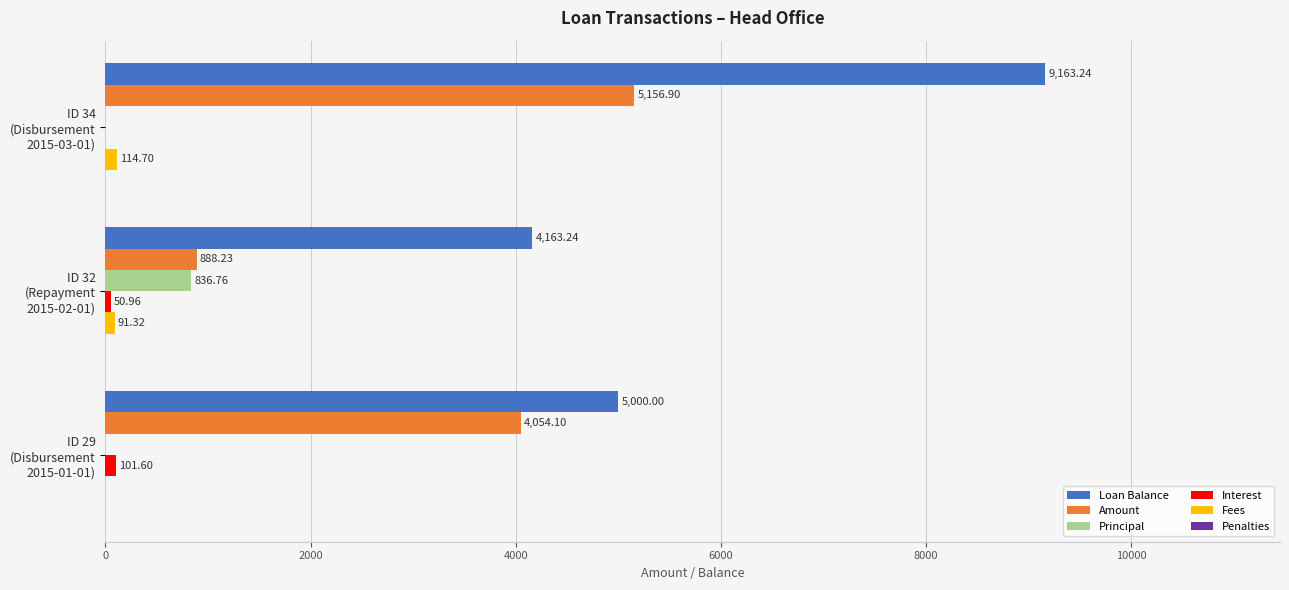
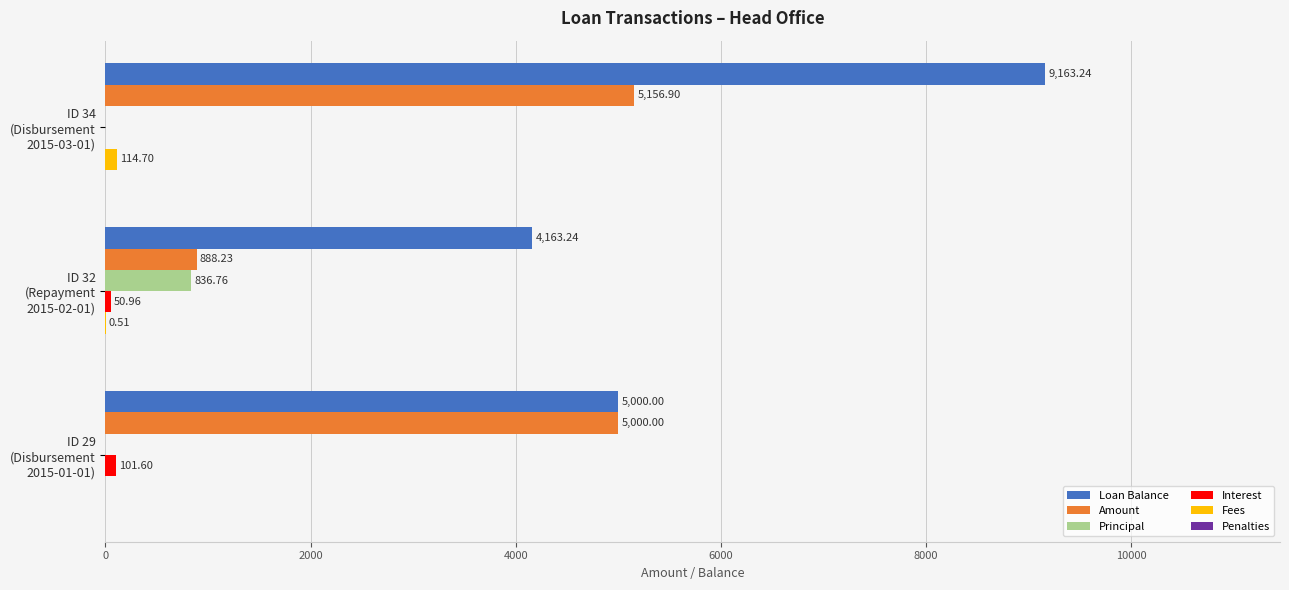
  {
    "Loan Balance": {
      "ID 34 (Disbursement 2015-03-01)": "9,163.24",
      "ID 32 (Repayment 2015-02-01)": "4,163.24",
      "ID 29 (Disbursement 2015-01-01)": "5,000.00"
    },
    "Amount": {
      "ID 34 (Disbursement 2015-03-01)": "5,156.90",
      "ID 32 (Repayment 2015-02-01)": "888.23",
-     "ID 29 (Disbursement 2015-01-01)": "4,054.10"
+     "ID 29 (Disbursement 2015-01-01)": "5,000.00"
    },
    "Principal": {
      "ID 32 (Repayment 2015-02-01)": "836.76"
    },
    "Interest": {
      "ID 32 (Repayment 2015-02-01)": "50.96",
      "ID 29 (Disbursement 2015-01-01)": "101.60"
    },
    "Fees": {
      "ID 34 (Disbursement 2015-03-01)": "114.70",
-     "ID 32 (Repayment 2015-02-01)": "91.32"
+     "ID 32 (Repayment 2015-02-01)": "0.51"
    },
    "Penalties": {
      "ID 34 (Disbursement 2015-03-01)": "0",
      "ID 32 (Repayment 2015-02-01)": "0",
      "ID 29 (Disbursement 2015-01-01)": "0"
    }
  }
